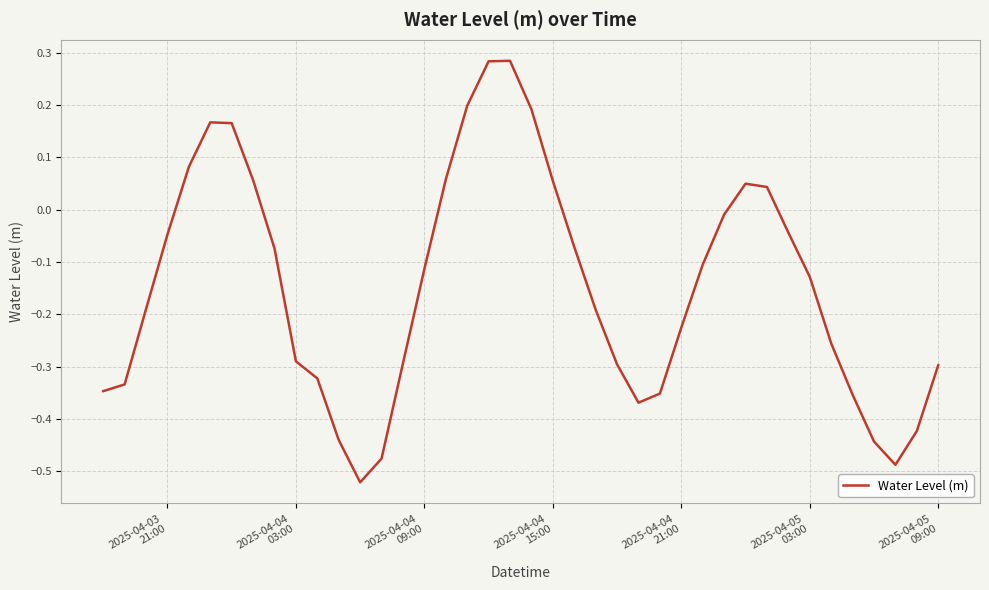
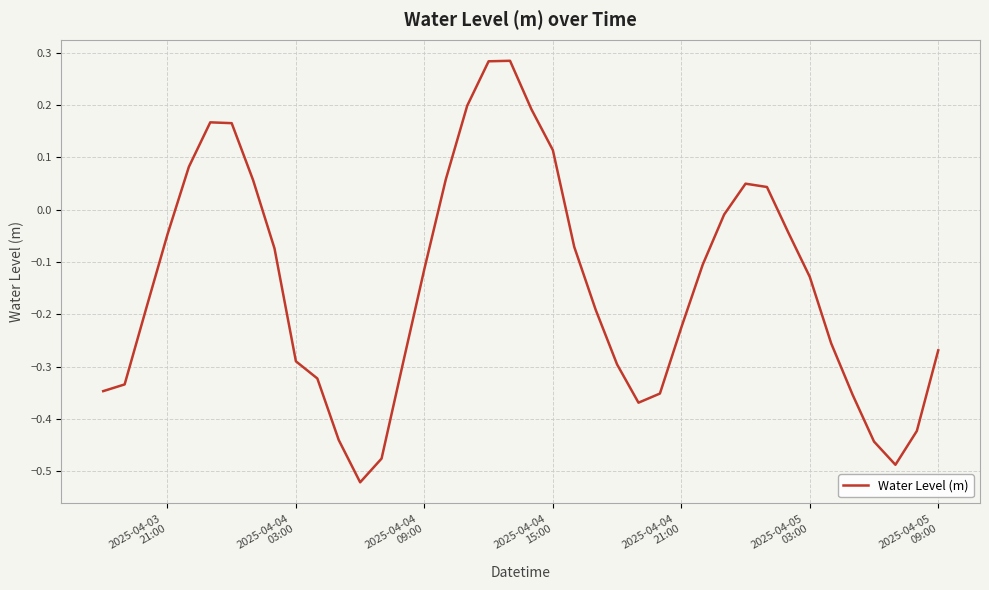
  {
    "2025-04-03 21:00": -0.05,
    "2025-04-04 03:00": -0.29,
    "2025-04-04 09:00": -0.11,
-   "2025-04-04 15:00": 0.05,
+   "2025-04-04 15:00": 0.11,
    "2025-04-04 21:00": -0.23,
    "2025-04-05 03:00": -0.13,
-   "2025-04-05 09:00": -0.30
+   "2025-04-05 09:00": -0.27
  }
